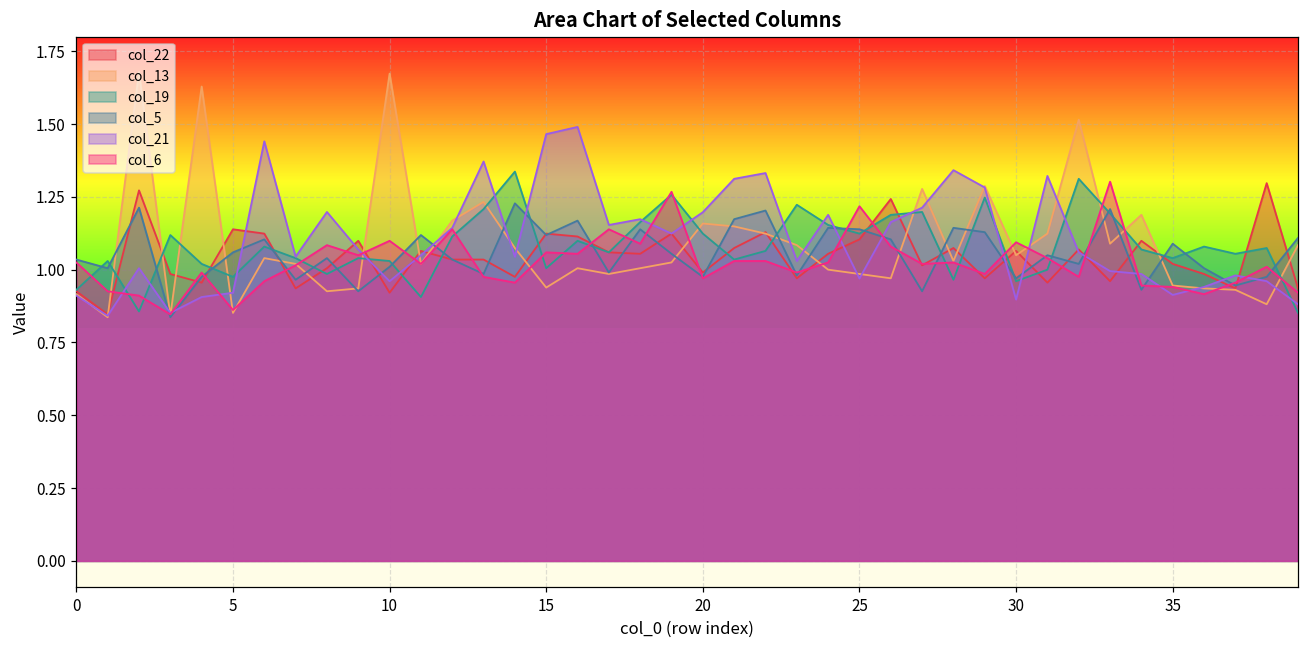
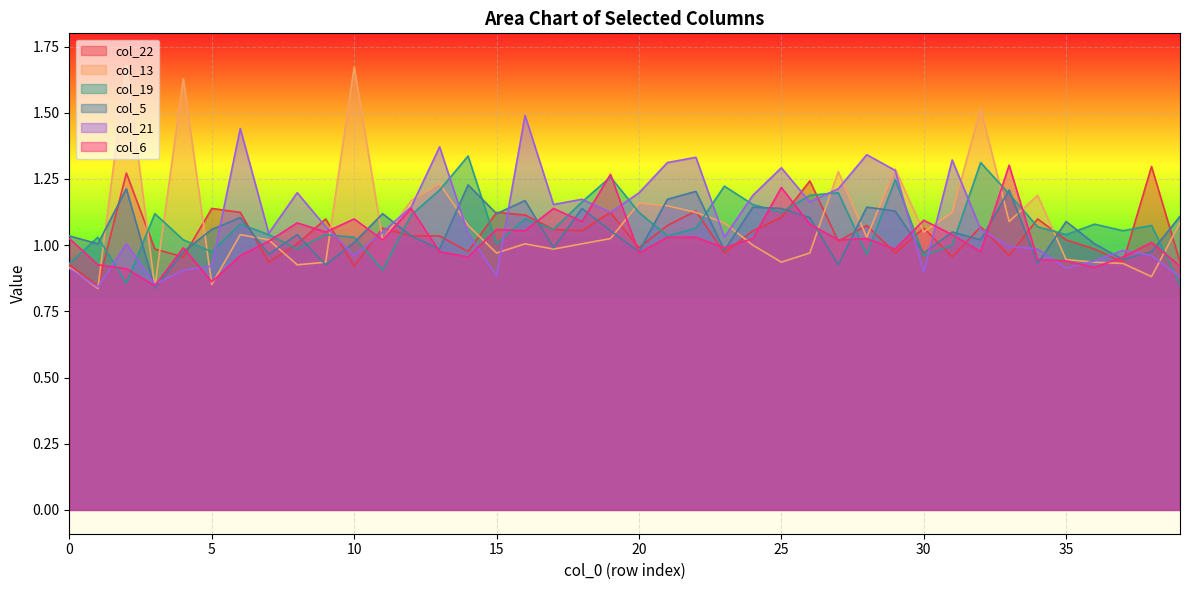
  {
    "col_13": {
      "5": 0.85,
      "10": 1.67,
-     "15": 0.94,
+     "15": 0.97,
      "20": 1.16,
-     "25": 0.99,
+     "25": 0.94,
      "30": 1.05
    },
    "col_21": {
      "5": 0.92,
      "10": 0.96,
-     "15": 1.47,
+     "15": 0.89,
      "20": 1.20,
-     "25": 0.97,
+     "25": 1.29,
      "30": 0.90,
      "35": 0.91
    }
  }
